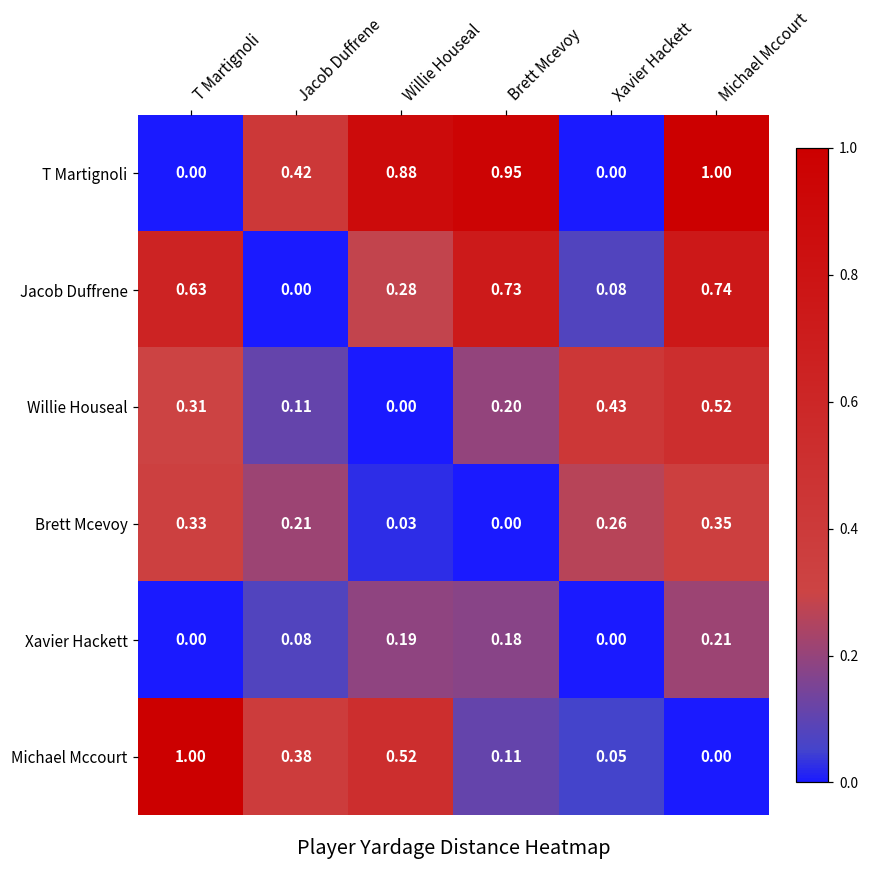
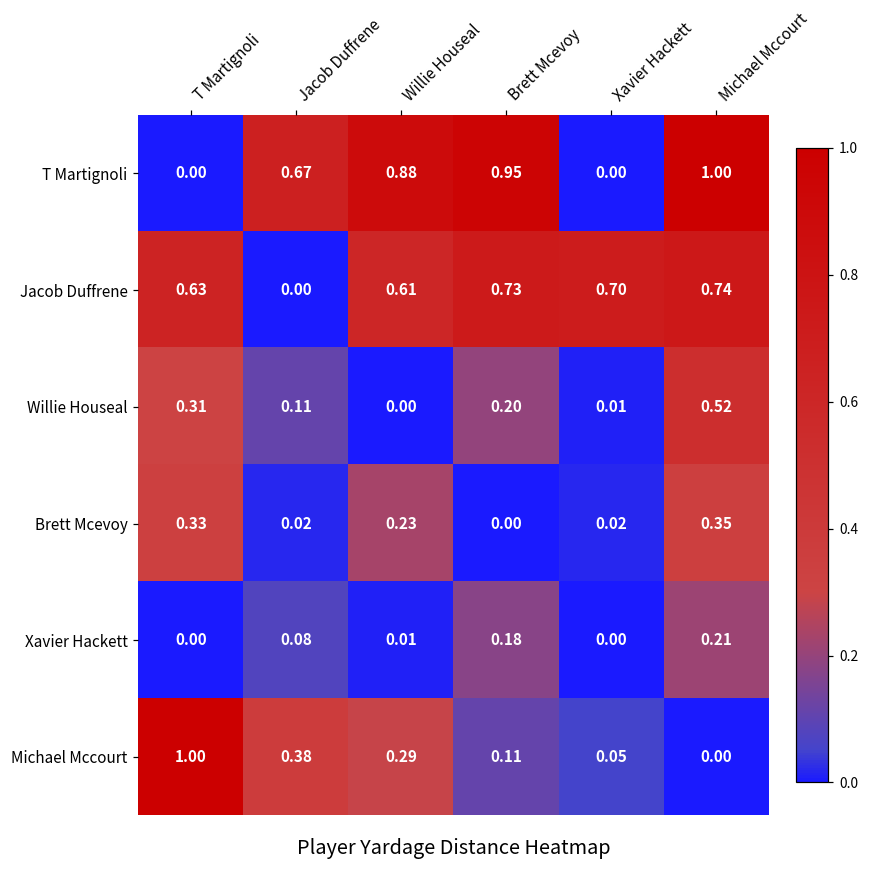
  {
    "T Martignoli": {
      "T Martignoli": 0.00,
-     "Jacob Duffrene": 0.42,
+     "Jacob Duffrene": 0.67,
      "Willie Houseal": 0.88,
      "Brett Mcevoy": 0.95,
      "Xavier Hackett": 0.00,
      "Michael Mccourt": 1.00
    },
    "Jacob Duffrene": {
      "T Martignoli": 0.63,
      "Jacob Duffrene": 0.00,
-     "Willie Houseal": 0.28,
+     "Willie Houseal": 0.61,
      "Brett Mcevoy": 0.73,
-     "Xavier Hackett": 0.08,
+     "Xavier Hackett": 0.70,
      "Michael Mccourt": 0.74
    },
    "Willie Houseal": {
      "T Martignoli": 0.31,
      "Jacob Duffrene": 0.11,
      "Willie Houseal": 0.00,
      "Brett Mcevoy": 0.20,
-     "Xavier Hackett": 0.43,
+     "Xavier Hackett": 0.01,
      "Michael Mccourt": 0.52
    },
    "Brett Mcevoy": {
      "T Martignoli": 0.33,
-     "Jacob Duffrene": 0.21,
-     "Willie Houseal": 0.03,
+     "Jacob Duffrene": 0.02,
+     "Willie Houseal": 0.23,
      "Brett Mcevoy": 0.00,
-     "Xavier Hackett": 0.26,
+     "Xavier Hackett": 0.02,
      "Michael Mccourt": 0.35
    },
    "Xavier Hackett": {
      "T Martignoli": 0.00,
      "Jacob Duffrene": 0.08,
-     "Willie Houseal": 0.19,
+     "Willie Houseal": 0.01,
      "Brett Mcevoy": 0.18,
      "Xavier Hackett": 0.00,
      "Michael Mccourt": 0.21
    },
    "Michael Mccourt": {
      "T Martignoli": 1.00,
      "Jacob Duffrene": 0.38,
-     "Willie Houseal": 0.52,
+     "Willie Houseal": 0.29,
      "Brett Mcevoy": 0.11,
      "Xavier Hackett": 0.05,
      "Michael Mccourt": 0.00
    }
  }
